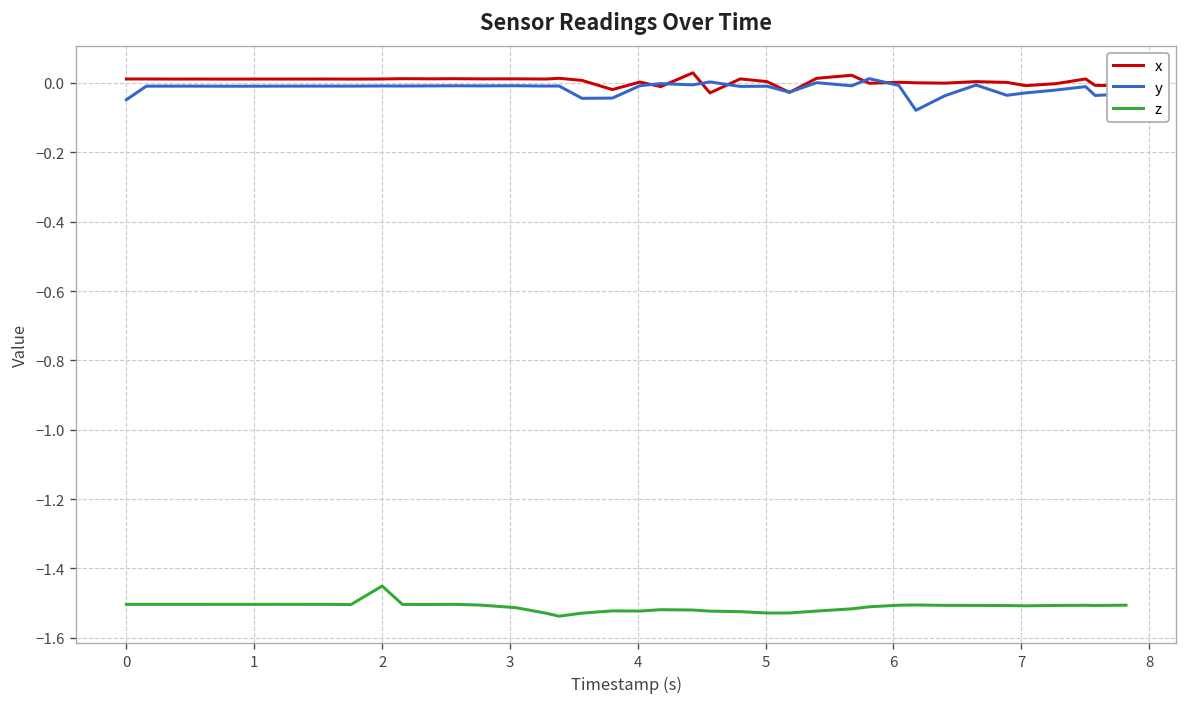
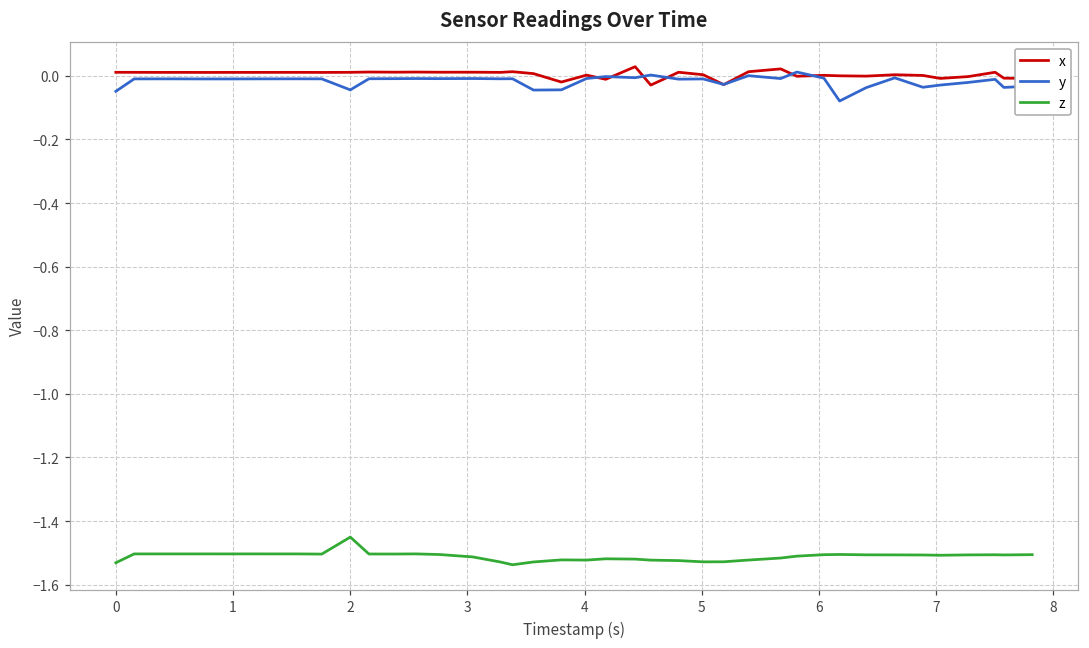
  {
    "x": {
      "0": 0.01,
      "2": 0.01
    },
    "y": {
      "0": -0.05,
-     "2": -0.01
+     "2": -0.04
    },
    "z": {
-     "0": -1.50,
+     "0": -1.53,
      "2": -1.45
    }
  }
